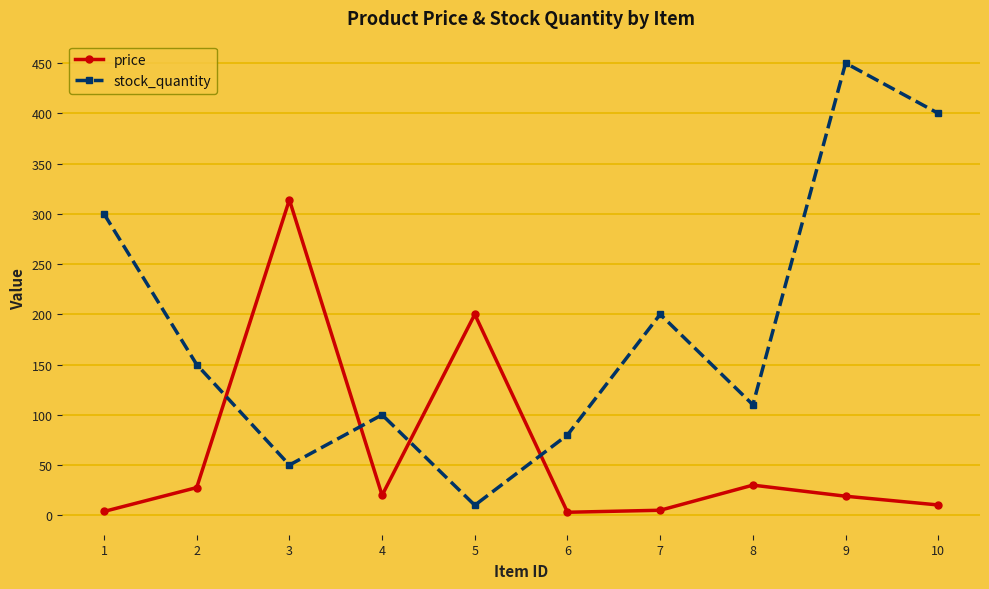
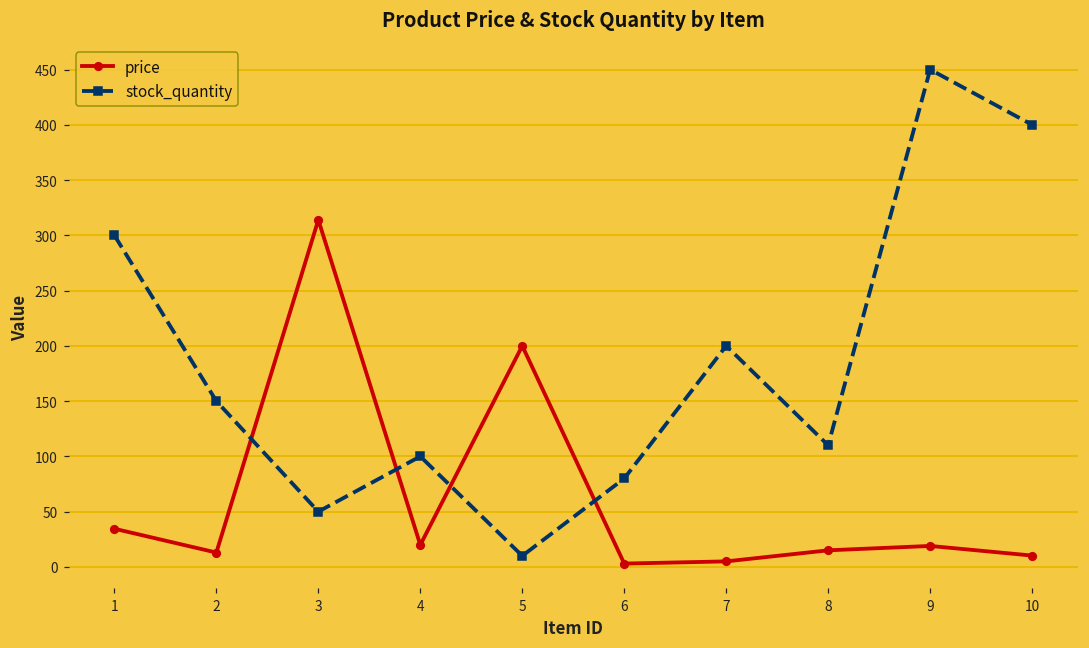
  {
    "price": {
-     "1": 4,
-     "2": 28,
+     "1": 35,
+     "2": 13,
      "3": 314,
      "4": 20,
      "5": 200,
      "6": 3,
      "7": 5,
-     "8": 30,
+     "8": 15,
      "9": 19,
      "10": 10
    },
    "stock_quantity": {
      "1": 300,
      "2": 150,
      "3": 50,
      "4": 100,
      "5": 10,
      "6": 80,
      "7": 200,
      "8": 110,
      "9": 450,
      "10": 400
    }
  }
